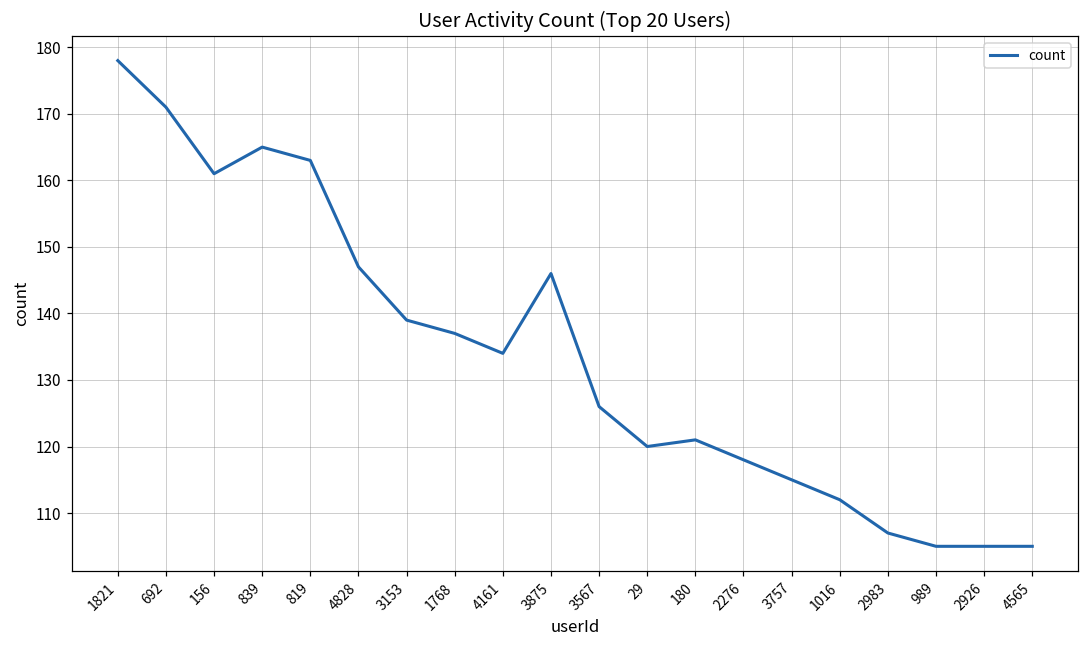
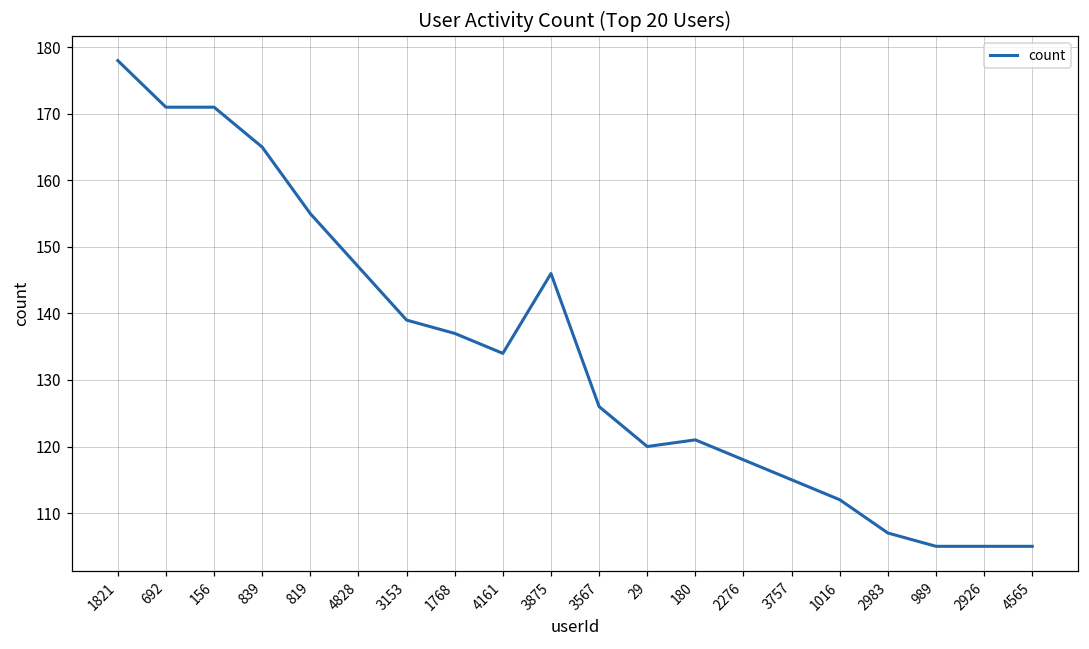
  {
    "1821": 178,
    "692": 171,
-   "156": 161,
+   "156": 171,
    "839": 165,
-   "819": 163,
+   "819": 155,
    "4828": 147,
    "3153": 139,
    "1768": 137,
    "4161": 134,
    "3875": 146,
    "3567": 126,
    "29": 120,
    "180": 121,
    "2276": 118,
    "3757": 115,
    "1016": 112,
    "2983": 107,
    "989": 105,
    "2926": 105,
    "4565": 105
  }
